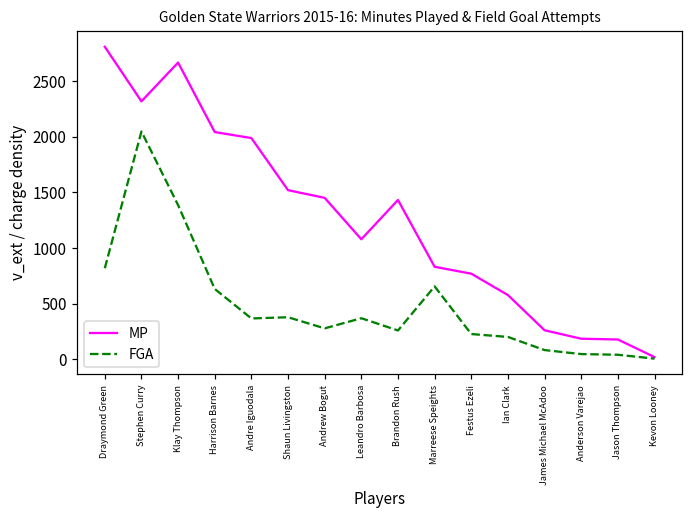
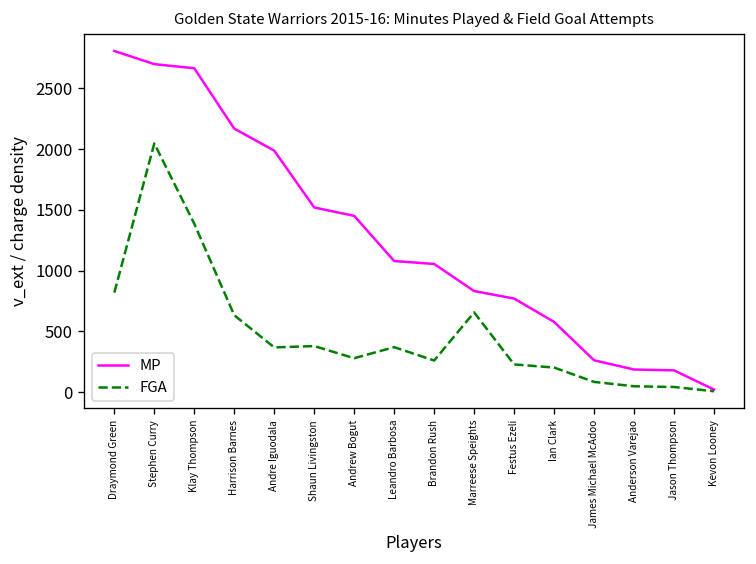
  {
    "MP": {
      "Draymond Green": 2810,
-     "Stephen Curry": 2320,
+     "Stephen Curry": 2700,
      "Klay Thompson": 2670,
-     "Harrison Barnes": 2040,
+     "Harrison Barnes": 2170,
      "Andre Iguodala": 1990,
      "Shaun Livingston": 1520,
      "Andrew Bogut": 1450,
      "Leandro Barbosa": 1080,
-     "Brandon Rush": 1430,
+     "Brandon Rush": 1060,
      "Marreese Speights": 830,
      "Festus Ezeli": 770,
      "Ian Clark": 580,
      "James Michael McAdoo": 260,
      "Anderson Varejao": 190,
      "Jason Thompson": 180
    },
    "FGA": {
      "Draymond Green": 820,
      "Stephen Curry": 2050,
      "Klay Thompson": 1390,
      "Harrison Barnes": 630,
      "Andre Iguodala": 370,
      "Shaun Livingston": 380,
      "Andrew Bogut": 280,
      "Leandro Barbosa": 370,
      "Brandon Rush": 260,
      "Marreese Speights": 660,
      "Festus Ezeli": 230,
      "Ian Clark": 200,
      "James Michael McAdoo": 80,
      "Anderson Varejao": 50,
      "Jason Thompson": 40
    }
  }
